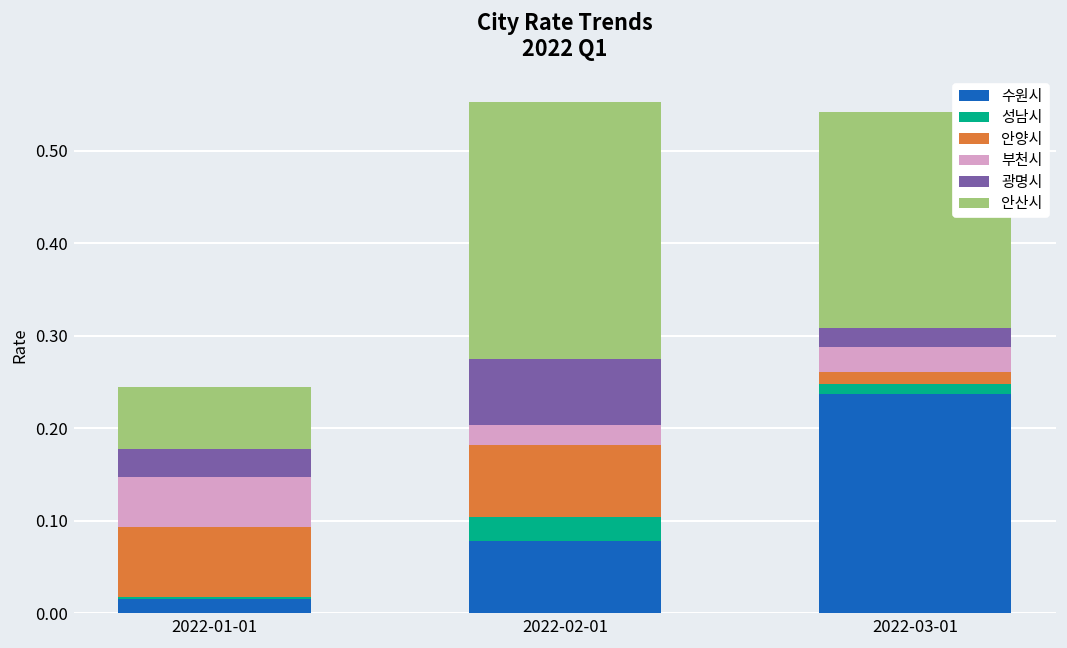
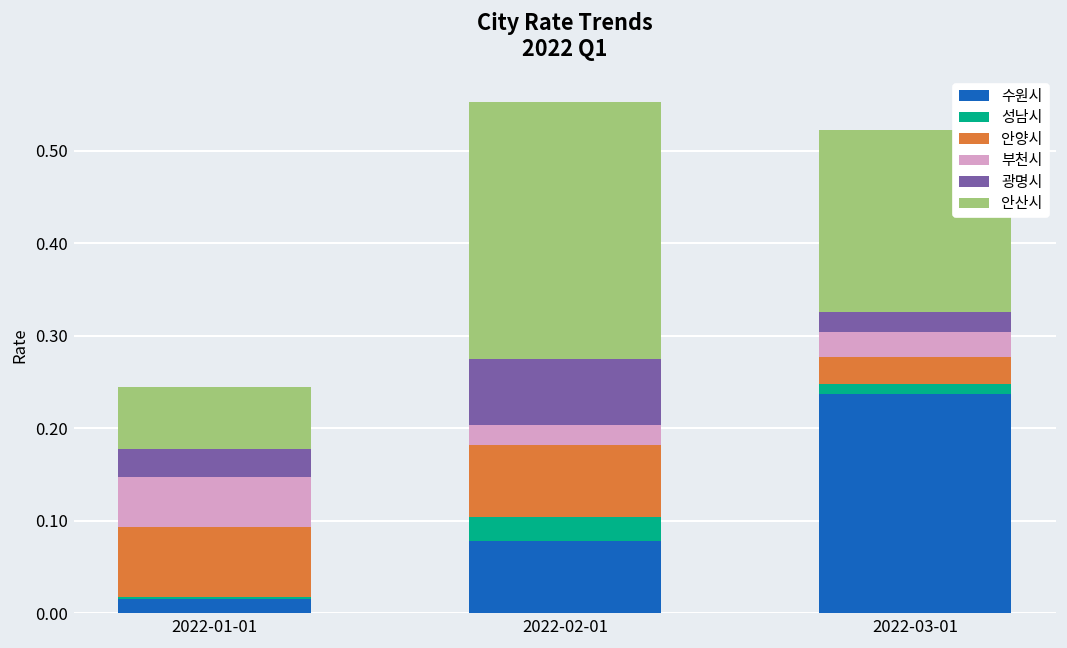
  {
    "수원시": {
      "2022-01-01": 0.02,
      "2022-02-01": 0.08,
      "2022-03-01": 0.24
    },
    "성남시": {
      "2022-02-01": 0.03,
      "2022-03-01": 0.01
    },
    "안양시": {
      "2022-01-01": 0.07,
      "2022-02-01": 0.08,
-     "2022-03-01": 0.01
+     "2022-03-01": 0.03
    },
    "부천시": {
      "2022-01-01": 0.05,
      "2022-02-01": 0.02,
      "2022-03-01": 0.03
    },
    "광명시": {
      "2022-01-01": 0.03,
      "2022-02-01": 0.07,
      "2022-03-01": 0.02
    },
    "안산시": {
      "2022-01-01": 0.07,
      "2022-02-01": 0.28,
-     "2022-03-01": 0.23
+     "2022-03-01": 0.20
    }
  }
